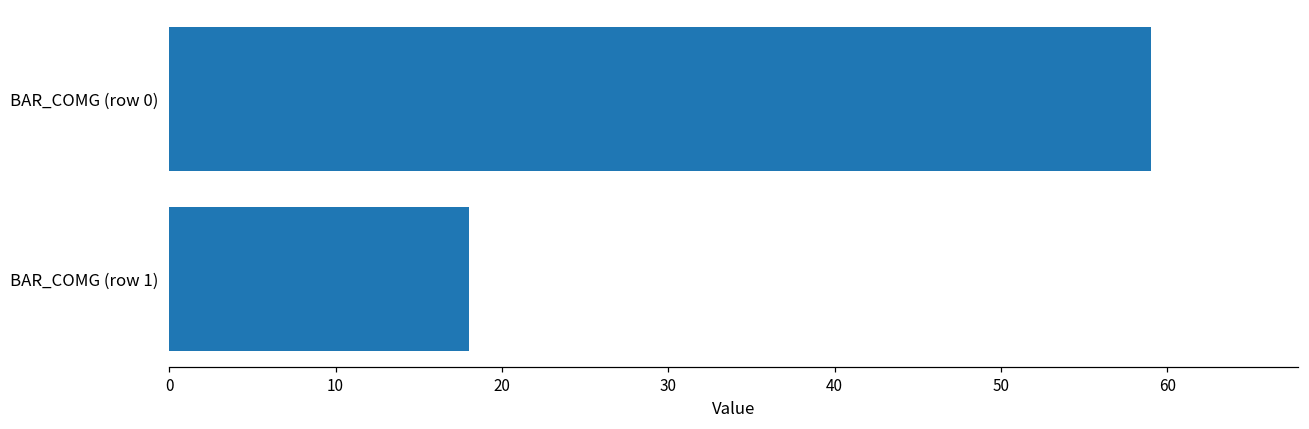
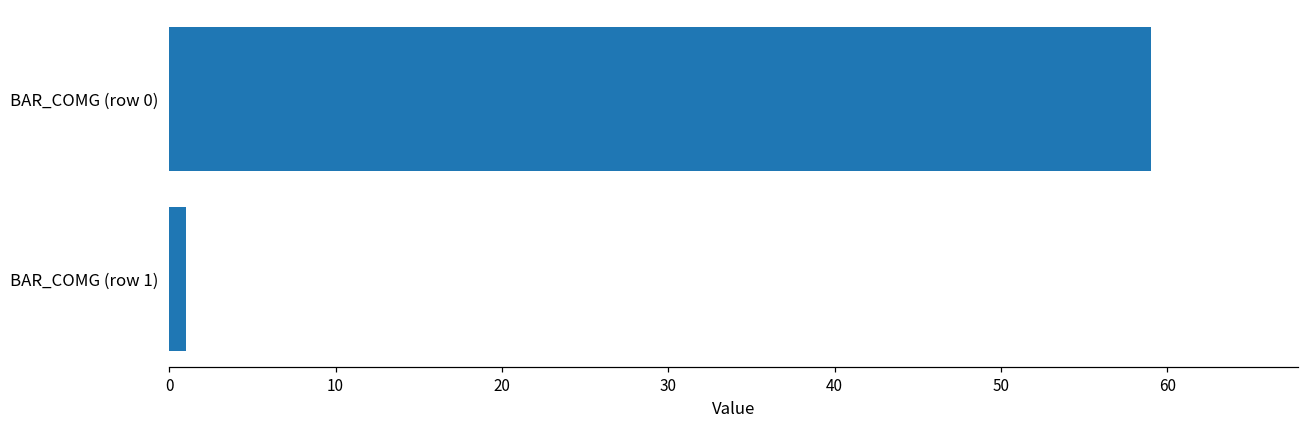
  {
    "BAR_COMG (row 0)": 59,
-   "BAR_COMG (row 1)": 18
+   "BAR_COMG (row 1)": 1
  }
